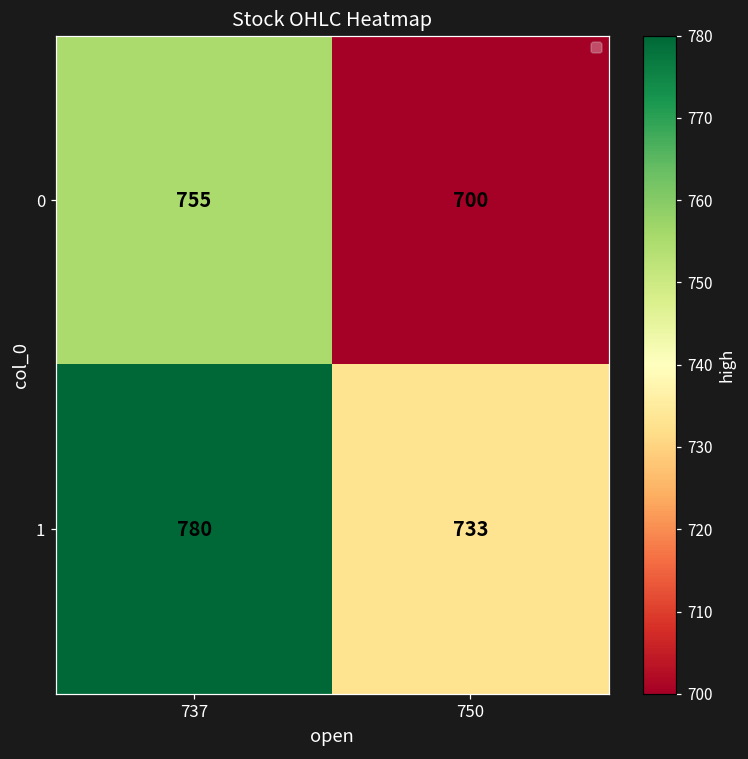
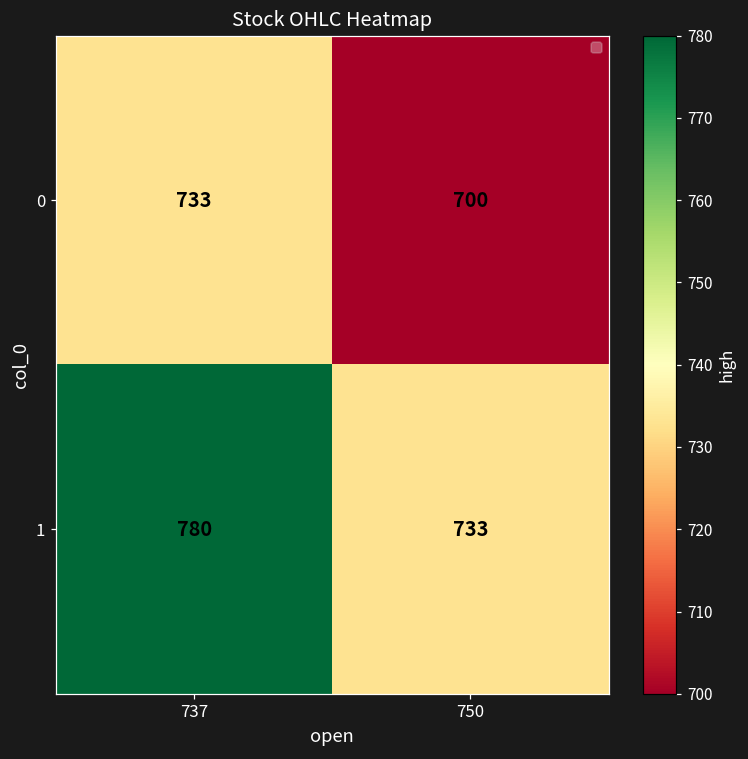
  {
    "0": {
-     "737": 755,
+     "737": 733,
      "750": 700
    },
    "1": {
      "737": 780,
      "750": 733
    }
  }
